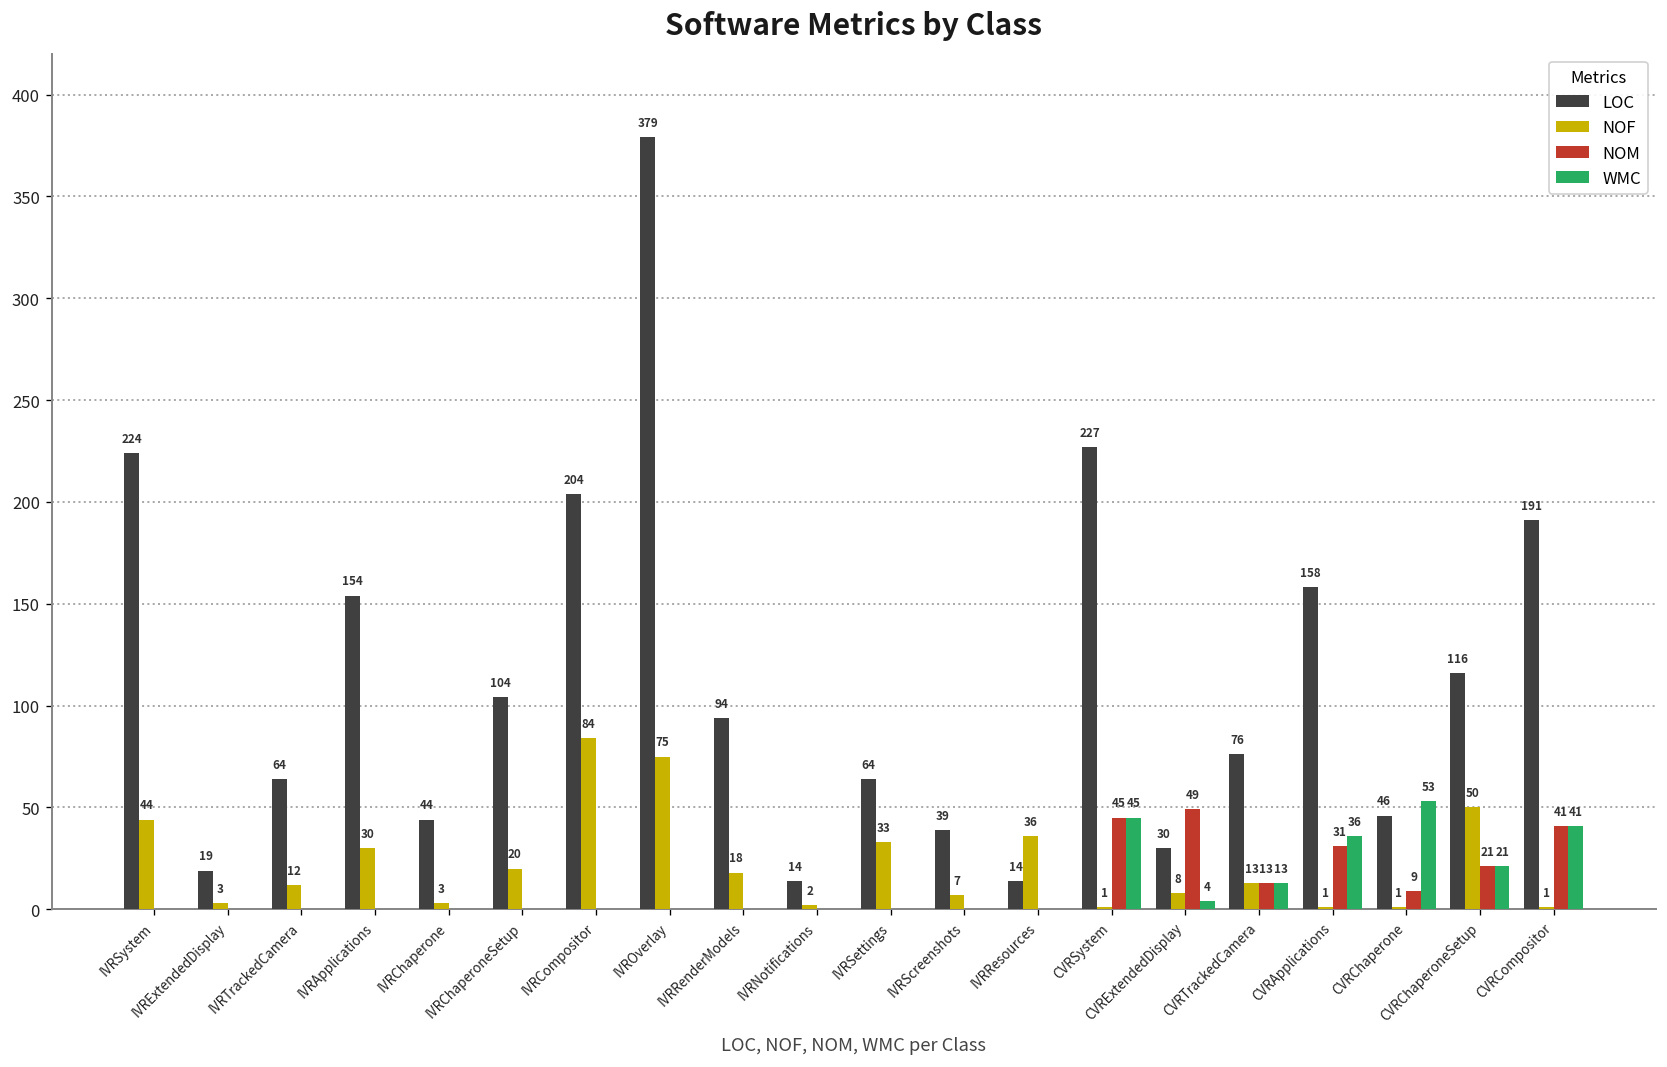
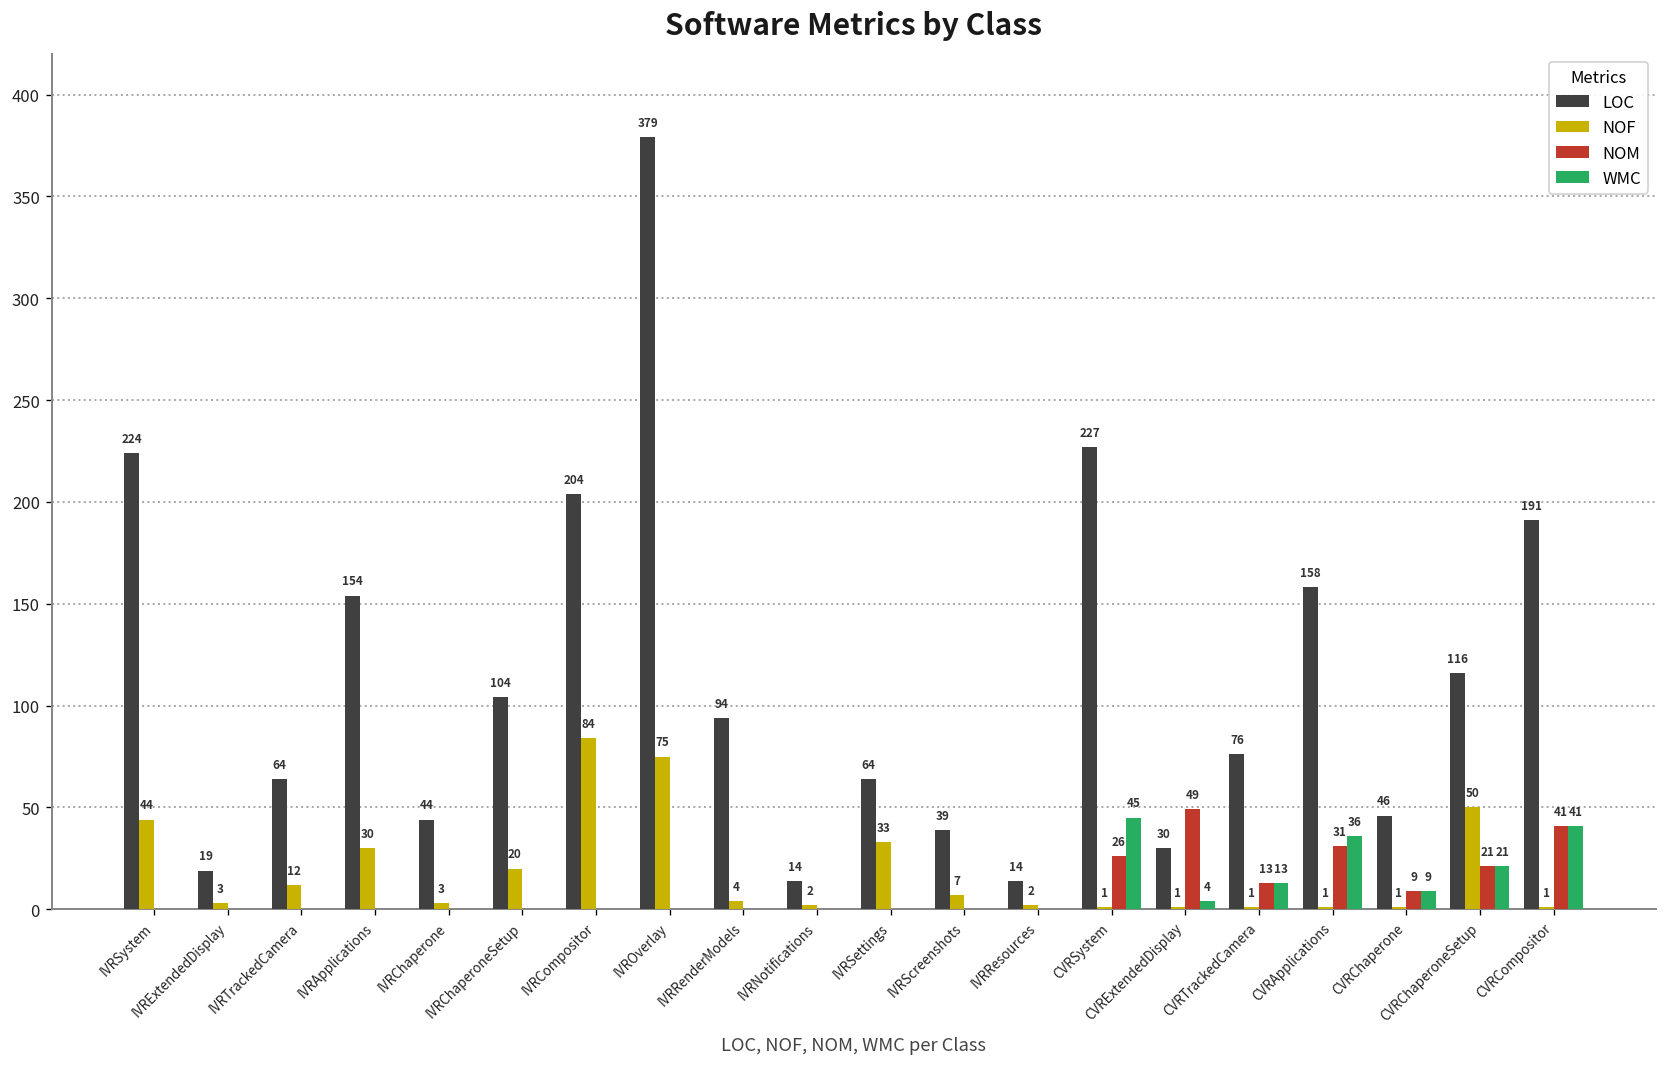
  {
    "LOC": {
      "IVRSystem": 224,
      "IVRExtendedDisplay": 19,
      "IVRTrackedCamera": 64,
      "IVRApplications": 154,
      "IVRChaperone": 44,
      "IVRChaperoneSetup": 104,
      "IVRCompositor": 204,
      "IVROverlay": 379,
      "IVRRenderModels": 94,
      "IVRNotifications": 14,
      "IVRSettings": 64,
      "IVRScreenshots": 39,
      "IVRResources": 14,
      "CVRSystem": 227,
      "CVRExtendedDisplay": 30,
      "CVRTrackedCamera": 76,
      "CVRApplications": 158,
      "CVRChaperone": 46,
      "CVRChaperoneSetup": 116,
      "CVRCompositor": 191
    },
    "NOF": {
      "IVRSystem": 44,
      "IVRExtendedDisplay": 3,
      "IVRTrackedCamera": 12,
      "IVRApplications": 30,
      "IVRChaperone": 3,
      "IVRChaperoneSetup": 20,
      "IVRCompositor": 84,
      "IVROverlay": 75,
-     "IVRRenderModels": 18,
+     "IVRRenderModels": 4,
      "IVRNotifications": 2,
      "IVRSettings": 33,
      "IVRScreenshots": 7,
-     "IVRResources": 36,
+     "IVRResources": 2,
      "CVRSystem": 1,
-     "CVRExtendedDisplay": 8,
-     "CVRTrackedCamera": 13,
+     "CVRExtendedDisplay": 1,
+     "CVRTrackedCamera": 1,
      "CVRApplications": 1,
      "CVRChaperone": 1,
      "CVRChaperoneSetup": 50,
      "CVRCompositor": 1
    },
    "NOM": {
-     "CVRSystem": 45,
+     "CVRSystem": 26,
      "CVRExtendedDisplay": 49,
      "CVRTrackedCamera": 13,
      "CVRApplications": 31,
      "CVRChaperone": 9,
      "CVRChaperoneSetup": 21,
      "CVRCompositor": 41
    },
    "WMC": {
      "CVRSystem": 45,
      "CVRExtendedDisplay": 4,
      "CVRTrackedCamera": 13,
      "CVRApplications": 36,
-     "CVRChaperone": 53,
+     "CVRChaperone": 9,
      "CVRChaperoneSetup": 21,
      "CVRCompositor": 41
    }
  }
